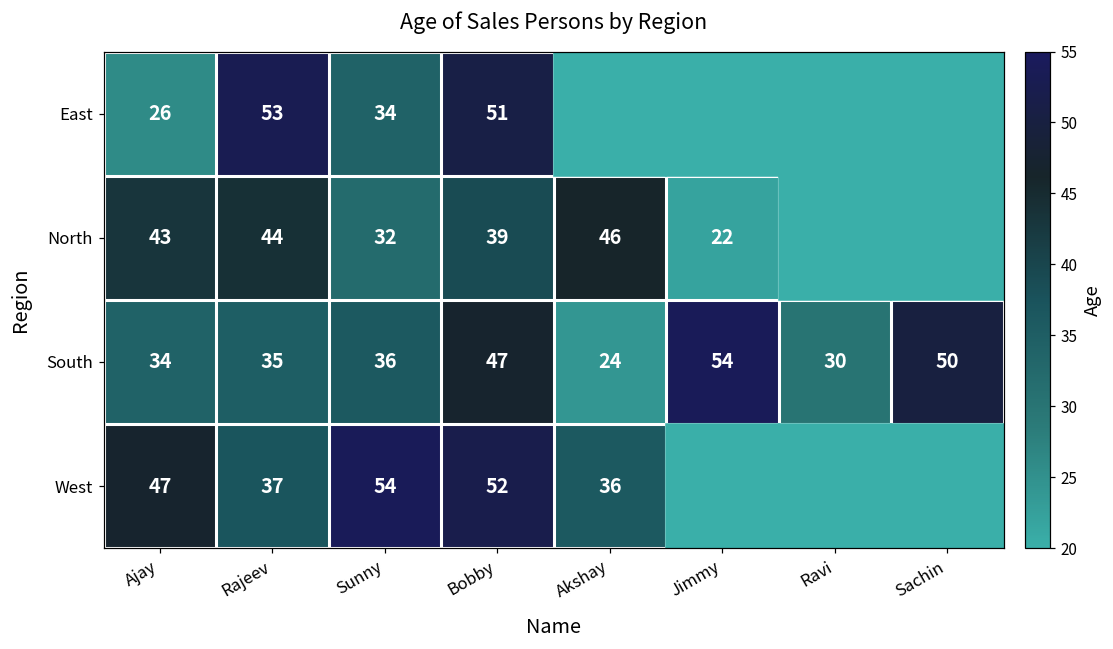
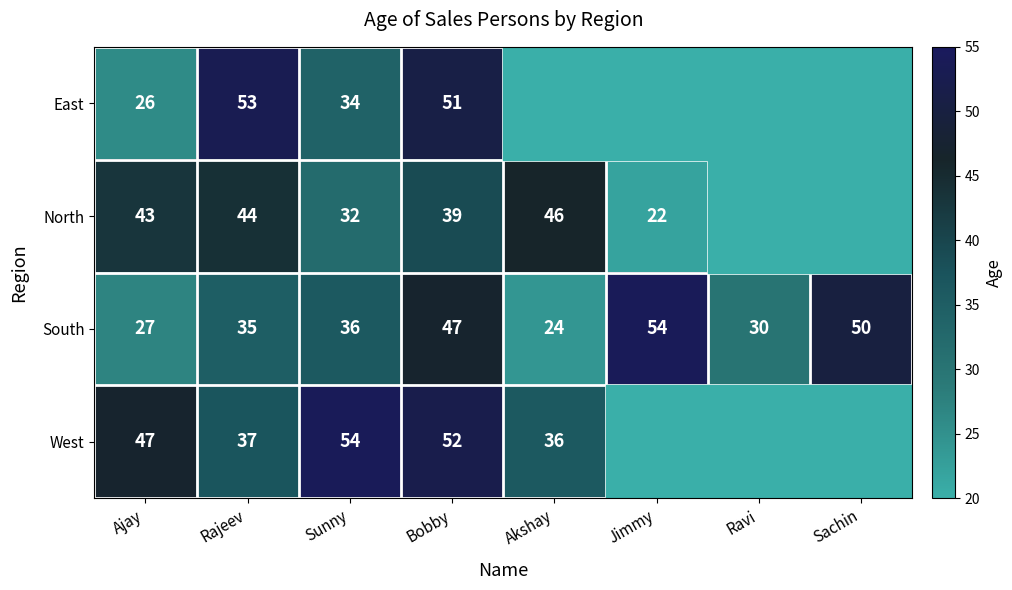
  {
    "East": {
      "Ajay": 26,
      "Rajeev": 53,
      "Sunny": 34,
      "Bobby": 51
    },
    "North": {
      "Ajay": 43,
      "Rajeev": 44,
      "Sunny": 32,
      "Bobby": 39,
      "Akshay": 46,
      "Jimmy": 22
    },
    "South": {
-     "Ajay": 34,
+     "Ajay": 27,
      "Rajeev": 35,
      "Sunny": 36,
      "Bobby": 47,
      "Akshay": 24,
      "Jimmy": 54,
      "Ravi": 30,
      "Sachin": 50
    },
    "West": {
      "Ajay": 47,
      "Rajeev": 37,
      "Sunny": 54,
      "Bobby": 52,
      "Akshay": 36
    }
  }
